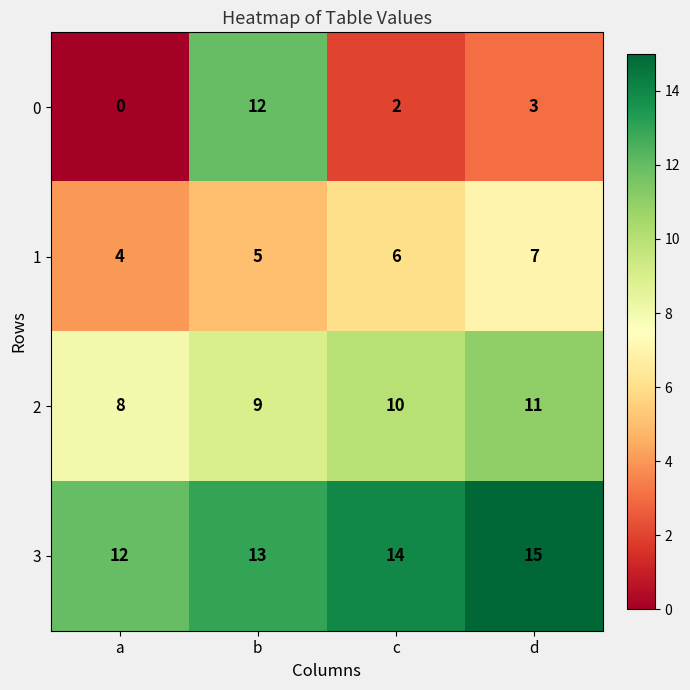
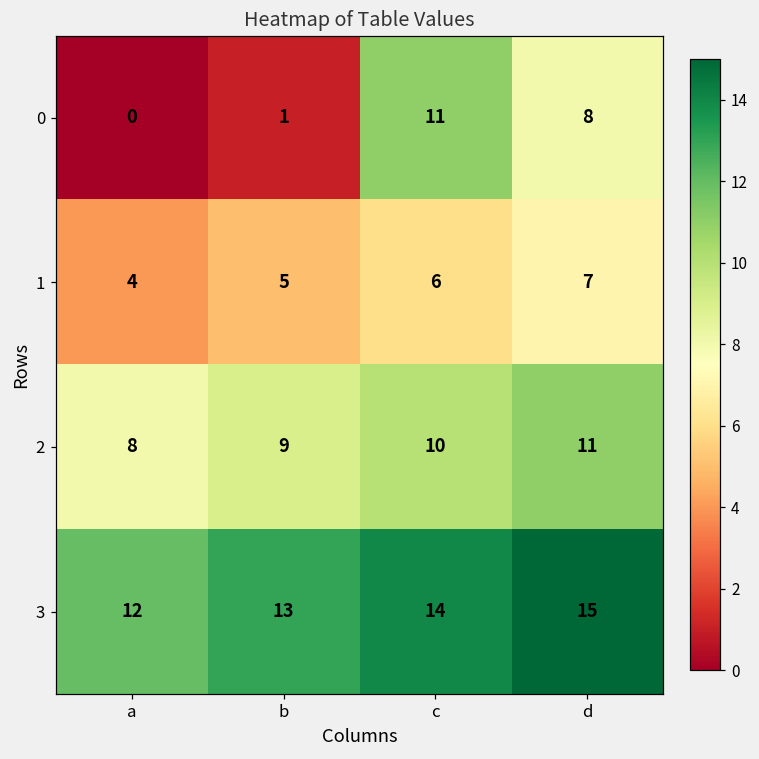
  {
    "0": {
      "a": 0,
-     "b": 12,
-     "c": 2,
-     "d": 3
+     "b": 1,
+     "c": 11,
+     "d": 8
    },
    "1": {
      "a": 4,
      "b": 5,
      "c": 6,
      "d": 7
    },
    "2": {
      "a": 8,
      "b": 9,
      "c": 10,
      "d": 11
    },
    "3": {
      "a": 12,
      "b": 13,
      "c": 14,
      "d": 15
    }
  }
